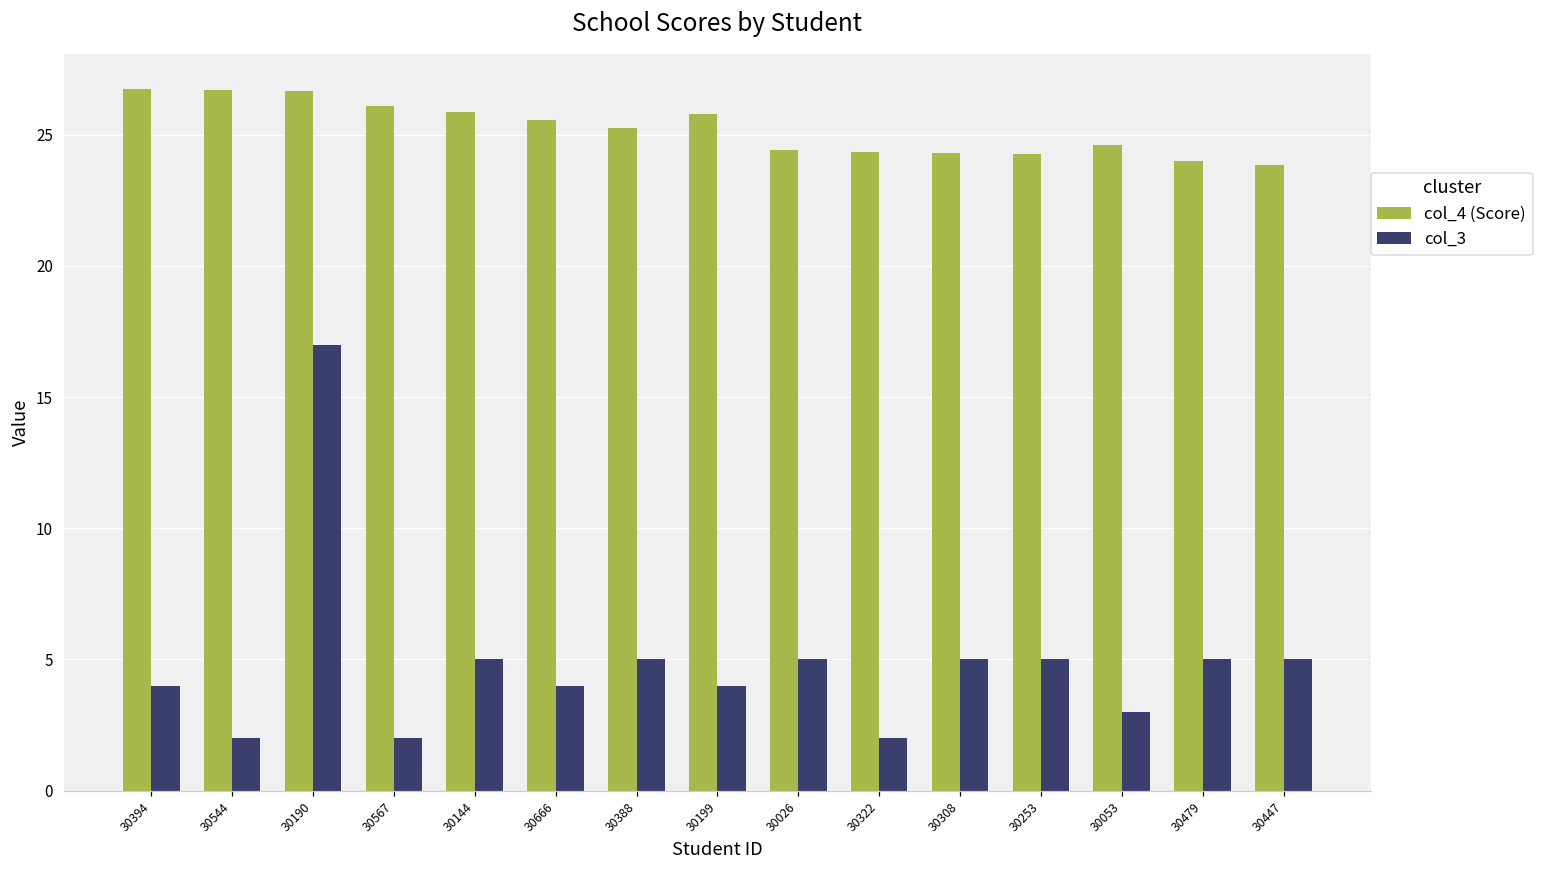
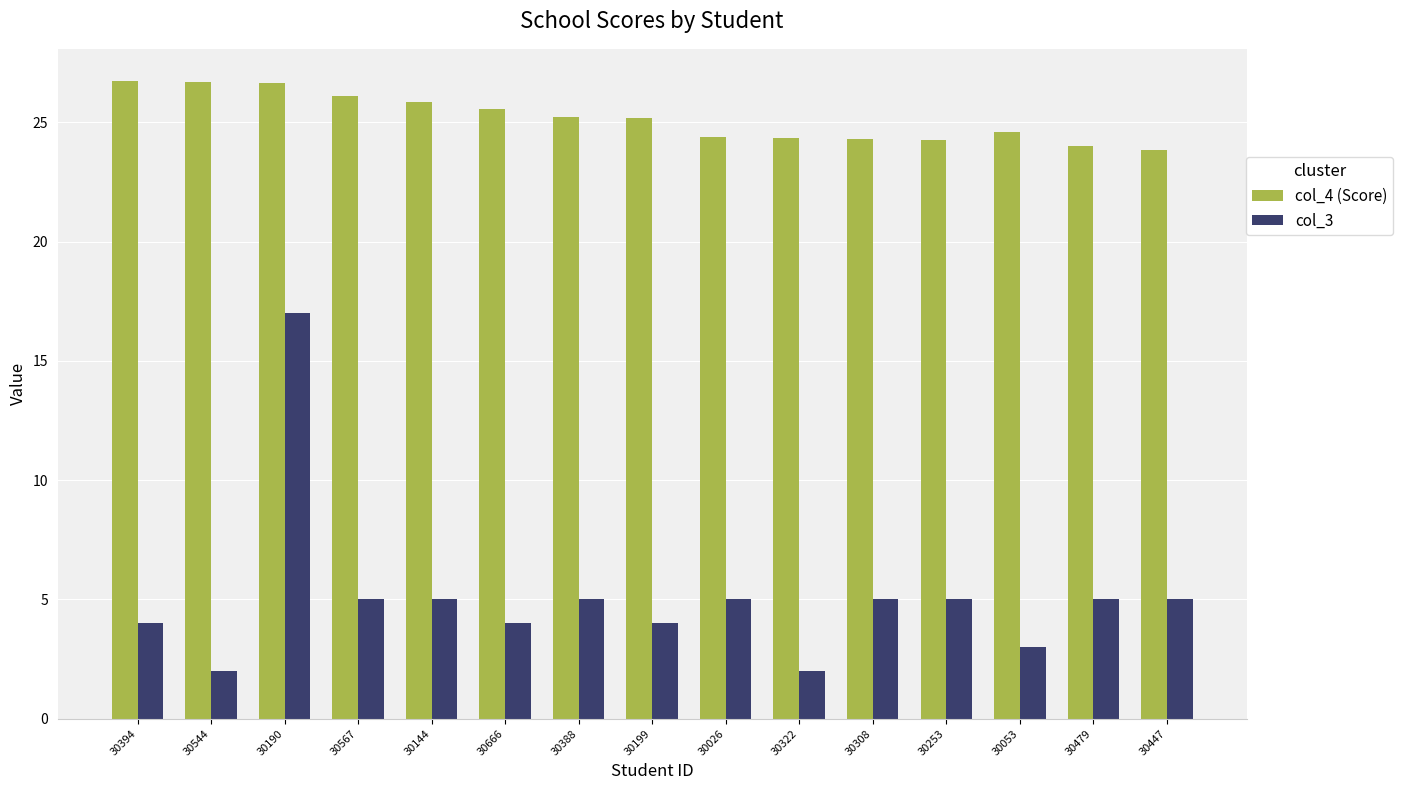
  {
    "col_4 (Score)": {
      "30394": 26.8,
      "30544": 26.7,
      "30190": 26.7,
      "30567": 26.1,
      "30144": 25.9,
      "30666": 25.6,
      "30388": 25.3,
-     "30199": 25.8,
+     "30199": 25.2,
      "30026": 24.4,
      "30322": 24.4,
      "30308": 24.3,
      "30253": 24.3,
      "30053": 24.6,
      "30479": 24.0,
      "30447": 23.9
    },
    "col_3": {
      "30394": 4,
      "30544": 2,
      "30190": 17,
-     "30567": 2,
+     "30567": 5,
      "30144": 5,
      "30666": 4,
      "30388": 5,
      "30199": 4,
      "30026": 5,
      "30322": 2,
      "30308": 5,
      "30253": 5,
      "30053": 3,
      "30479": 5,
      "30447": 5
    }
  }
